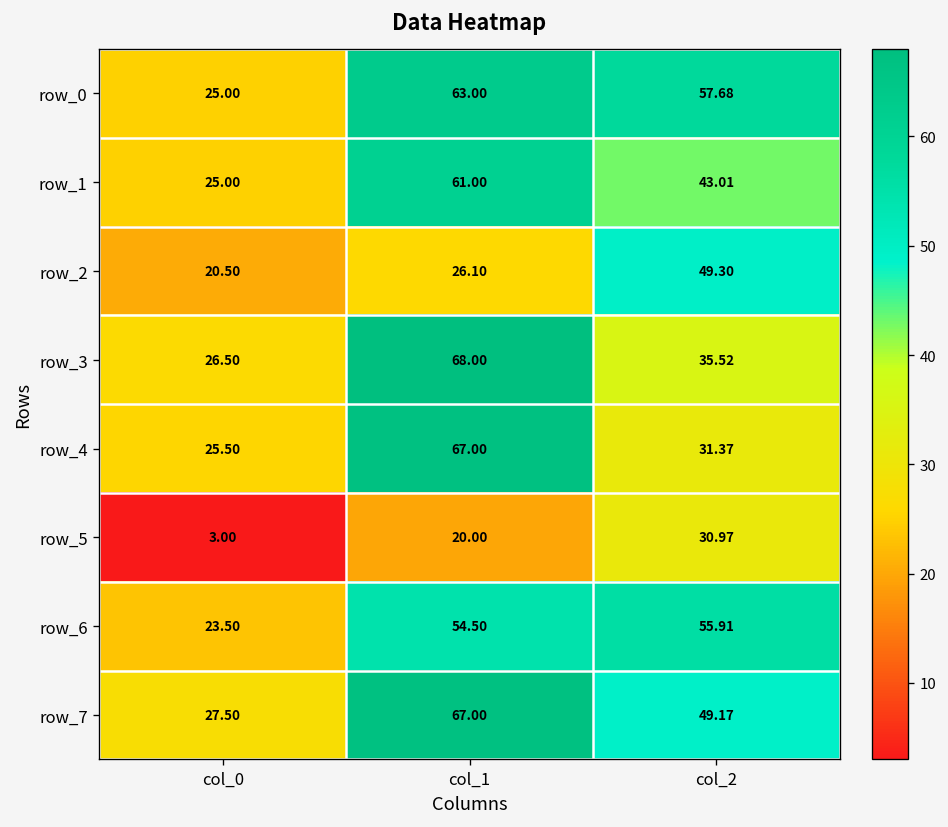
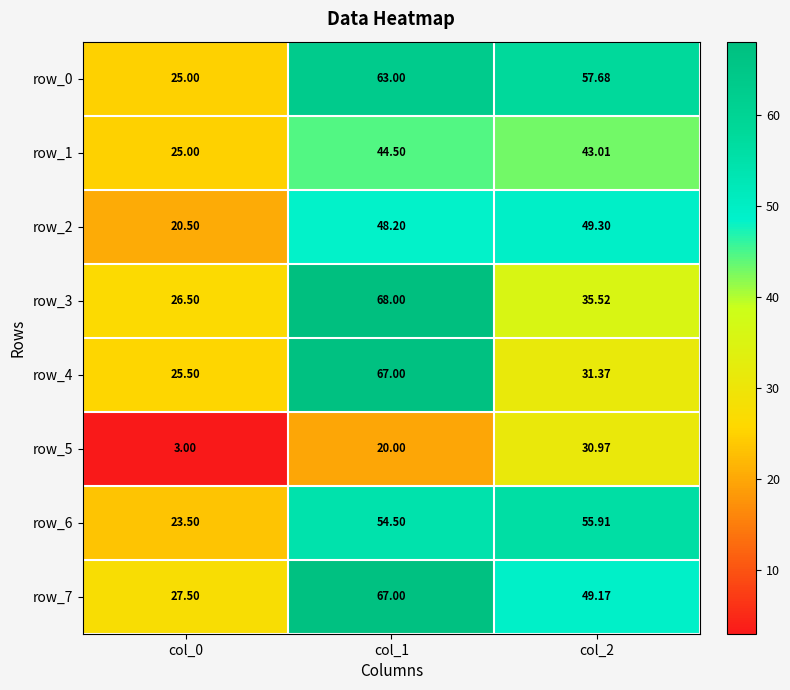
  {
    "row_0": {
      "col_0": 25.00,
      "col_1": 63.00,
      "col_2": 57.68
    },
    "row_1": {
      "col_0": 25.00,
-     "col_1": 61.00,
+     "col_1": 44.50,
      "col_2": 43.01
    },
    "row_2": {
      "col_0": 20.50,
-     "col_1": 26.10,
+     "col_1": 48.20,
      "col_2": 49.30
    },
    "row_3": {
      "col_0": 26.50,
      "col_1": 68.00,
      "col_2": 35.52
    },
    "row_4": {
      "col_0": 25.50,
      "col_1": 67.00,
      "col_2": 31.37
    },
    "row_5": {
      "col_0": 3.00,
      "col_1": 20.00,
      "col_2": 30.97
    },
    "row_6": {
      "col_0": 23.50,
      "col_1": 54.50,
      "col_2": 55.91
    },
    "row_7": {
      "col_0": 27.50,
      "col_1": 67.00,
      "col_2": 49.17
    }
  }
